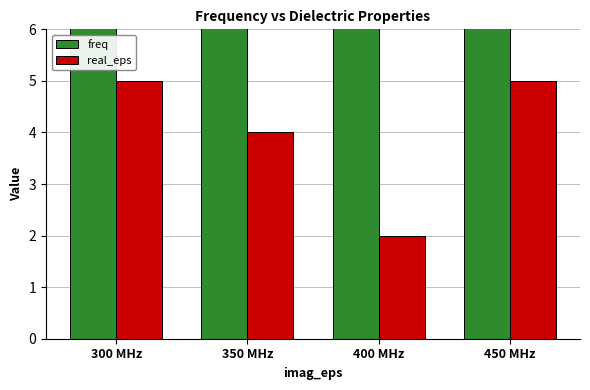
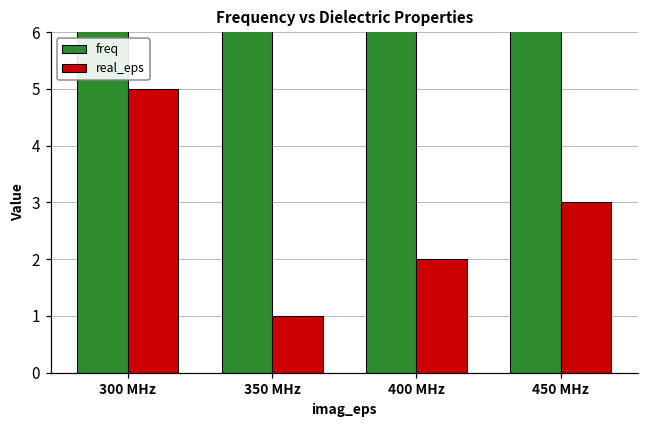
  {
    "real_eps": {
      "300 MHz": 5,
-     "350 MHz": 4,
+     "350 MHz": 1,
      "400 MHz": 2,
-     "450 MHz": 5
+     "450 MHz": 3
    }
  }
